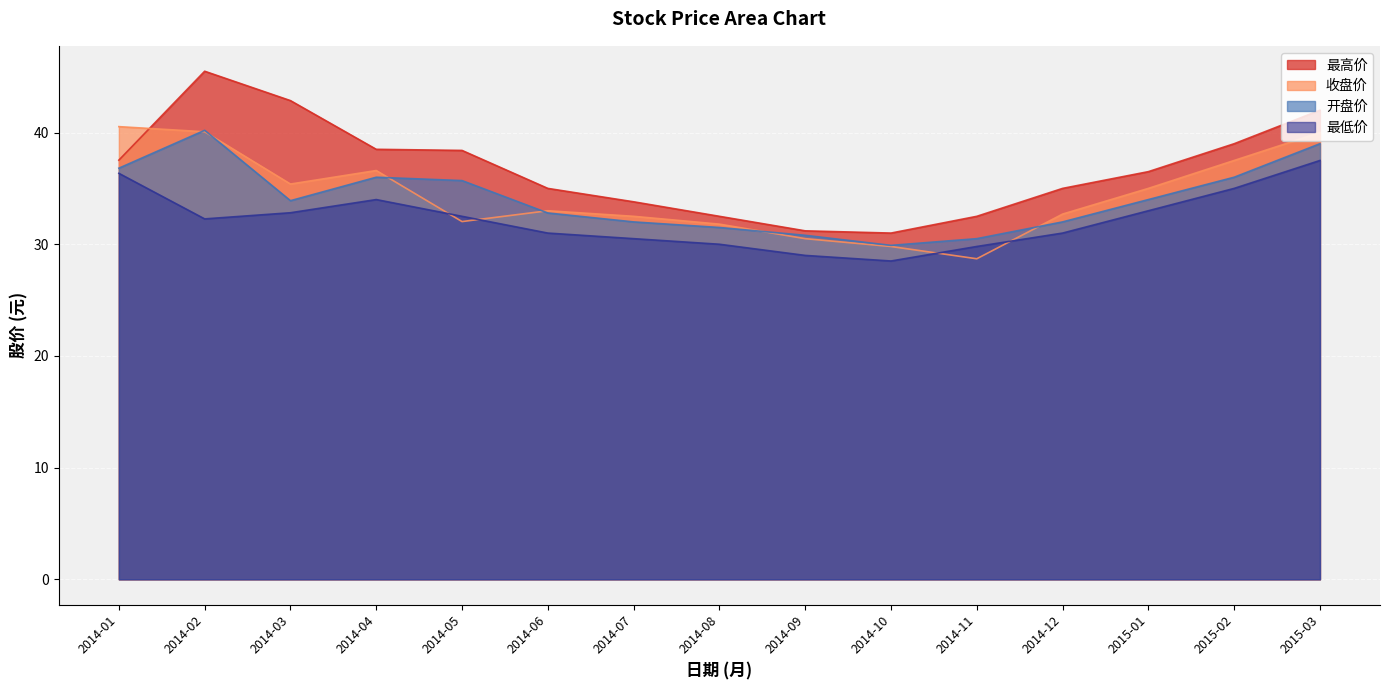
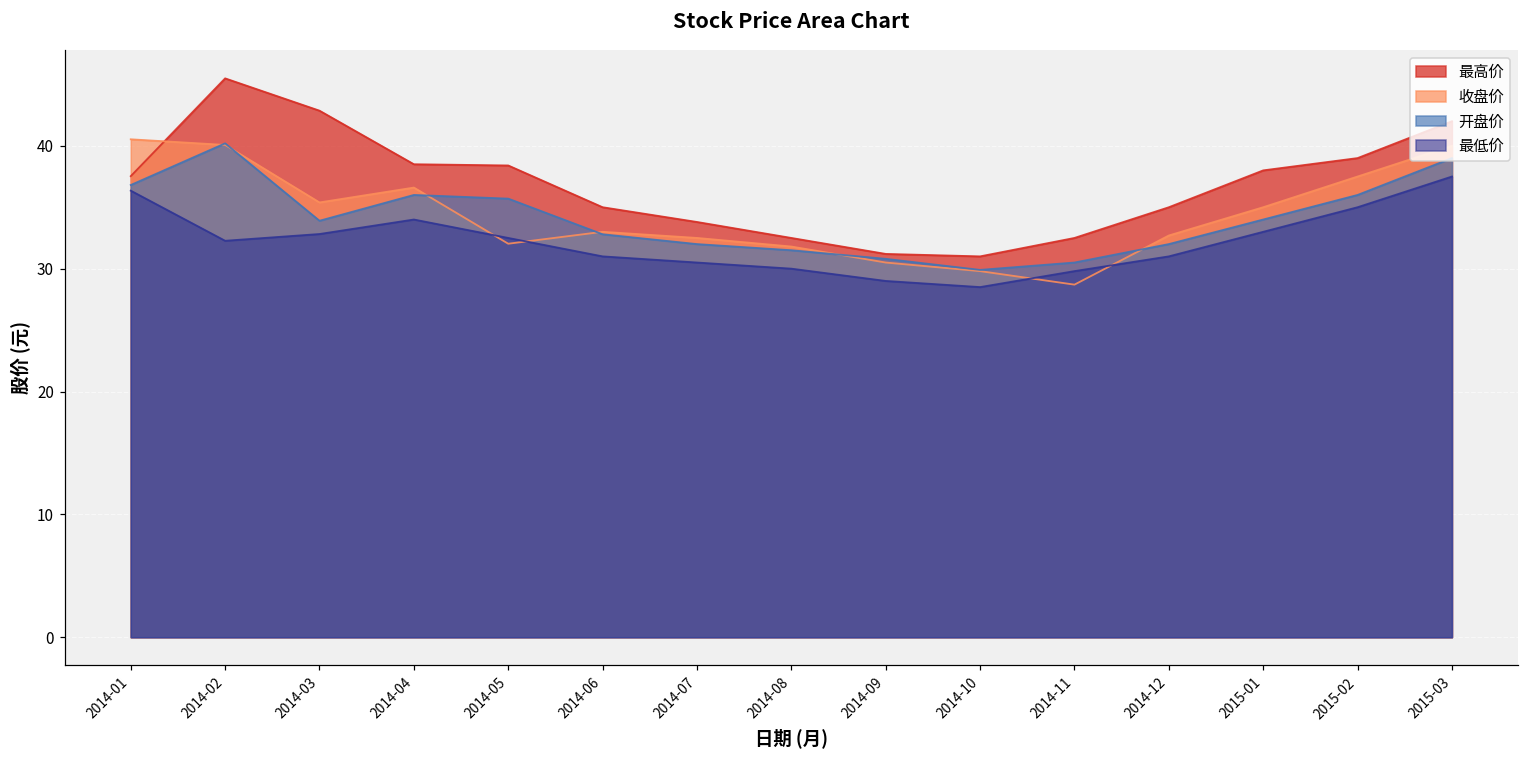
  {
    "最高价": {
      "2014-01": 37.5,
      "2014-02": 45.5,
      "2014-03": 42.9,
      "2014-04": 38.5,
      "2014-05": 38.4,
      "2014-06": 35.0,
      "2014-07": 33.8,
      "2014-08": 32.5,
      "2014-09": 31.2,
      "2014-10": 31.0,
      "2014-11": 32.5,
      "2014-12": 35.0,
-     "2015-01": 36.5,
+     "2015-01": 38.0,
      "2015-02": 39.0
    },
    "收盘价": {
      "2014-01": 40.5,
      "2014-03": 35.4,
      "2014-04": 36.6,
      "2014-05": 32.0,
      "2014-07": 32.5,
      "2014-08": 31.8,
      "2014-09": 30.5,
      "2014-11": 28.7,
      "2014-12": 32.7,
      "2015-01": 35.0,
      "2015-02": 37.5
    }
  }
